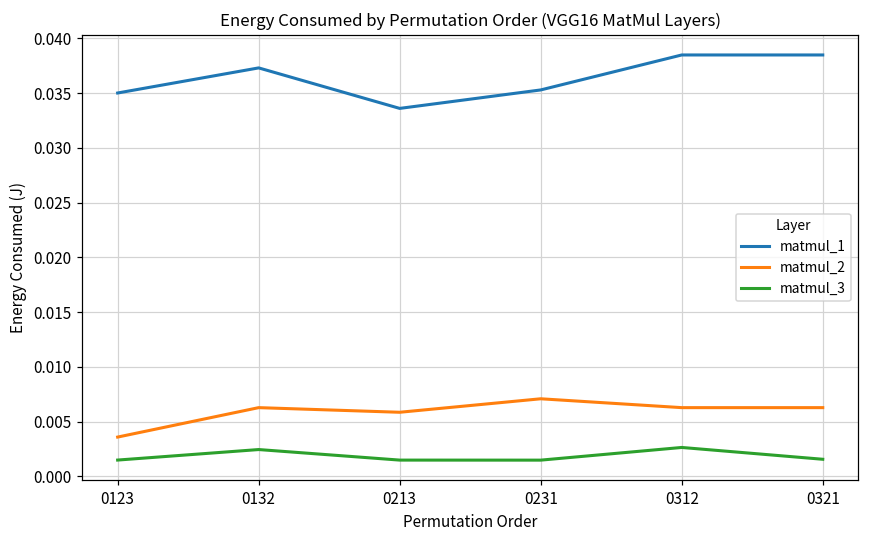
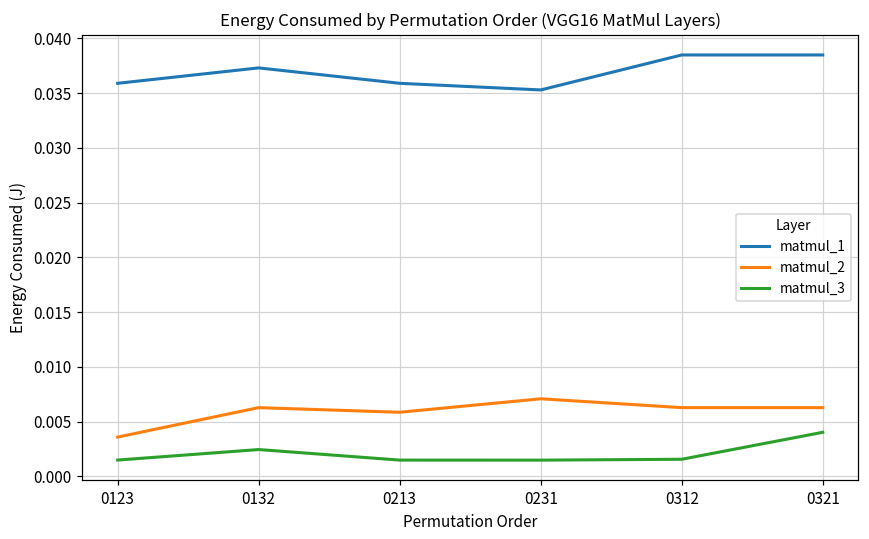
  {
    "matmul_1": {
-     "0123": 0.035,
+     "0123": 0.036,
      "0132": 0.037,
-     "0213": 0.034,
+     "0213": 0.036,
      "0231": 0.035,
      "0312": 0.038,
      "0321": 0.038
    },
    "matmul_2": {
      "0123": 0.004,
      "0132": 0.006,
      "0213": 0.006,
      "0231": 0.007,
      "0312": 0.006,
      "0321": 0.006
    },
    "matmul_3": {
      "0123": 0.001,
      "0132": 0.002,
      "0213": 0.001,
      "0231": 0.001,
-     "0312": 0.003,
-     "0321": 0.002
+     "0312": 0.002,
+     "0321": 0.004
    }
  }
